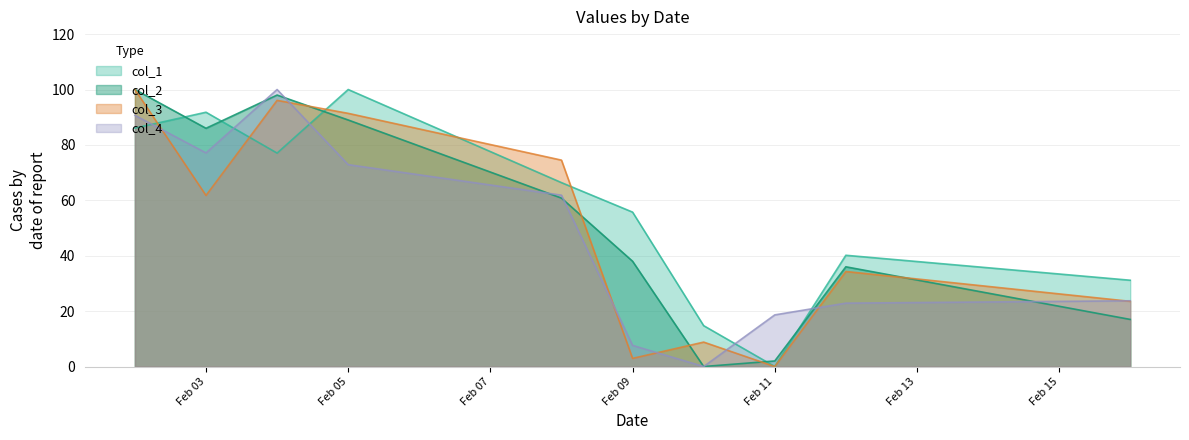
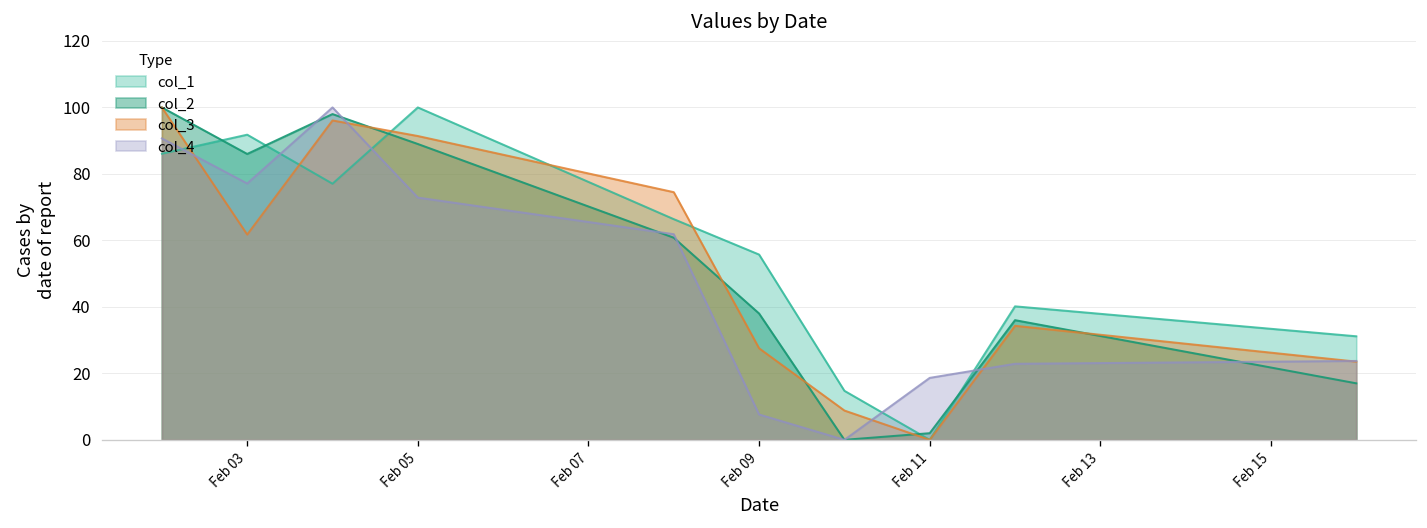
  {
    "col_3": {
      "Feb 03": 62,
      "Feb 05": 91,
-     "Feb 09": 3
+     "Feb 09": 28
    }
  }
